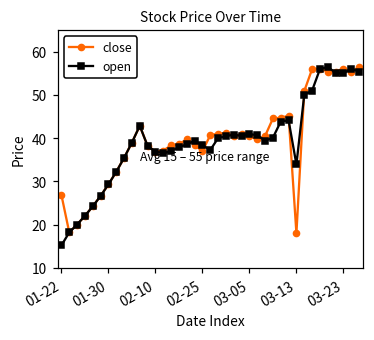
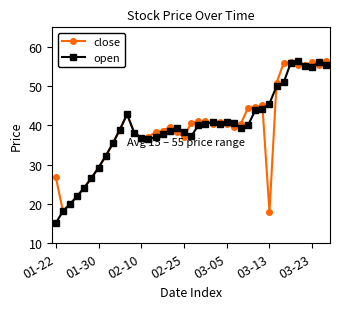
  {
    "close": {
      "01-22": 27,
      "03-13": 18,
      "03-23": 56
    },
    "open": {
      "01-22": 15,
      "02-25": 38,
-     "03-13": 34,
+     "03-13": 46,
      "03-23": 55
    }
  }
